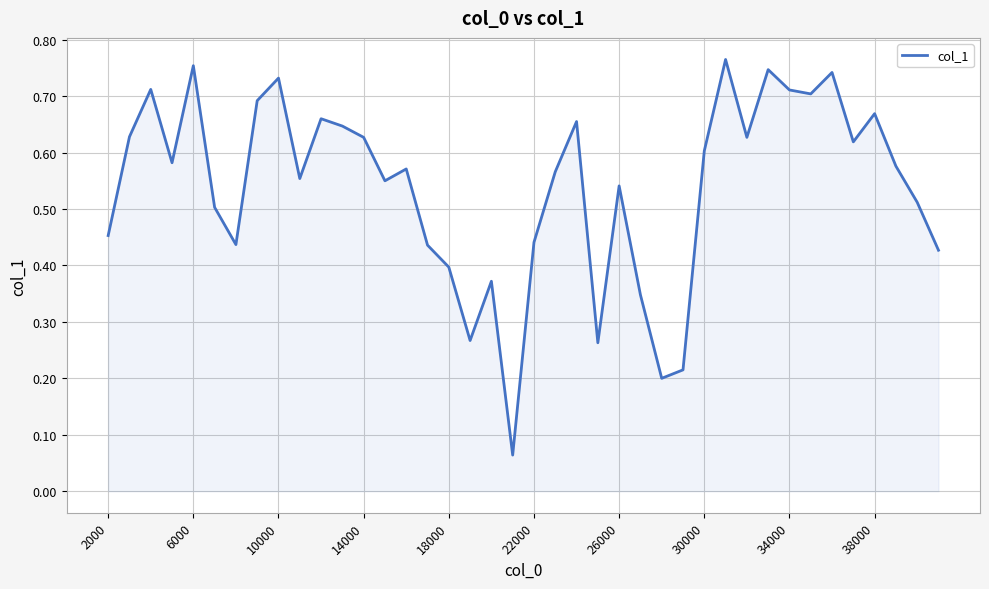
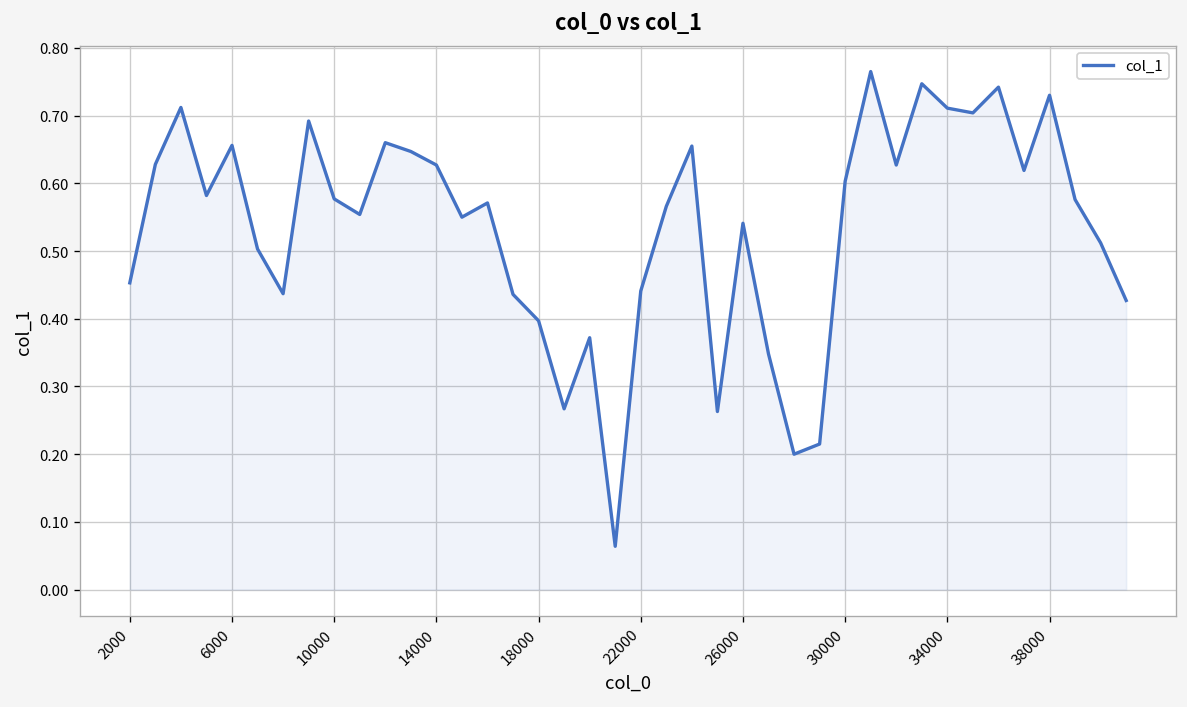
  {
    "2000": 0.45,
-   "6000": 0.75,
-   "10000": 0.73,
+   "6000": 0.66,
+   "10000": 0.58,
    "14000": 0.63,
    "18000": 0.40,
    "22000": 0.44,
    "26000": 0.54,
    "30000": 0.60,
    "34000": 0.71,
-   "38000": 0.67
+   "38000": 0.73
  }
